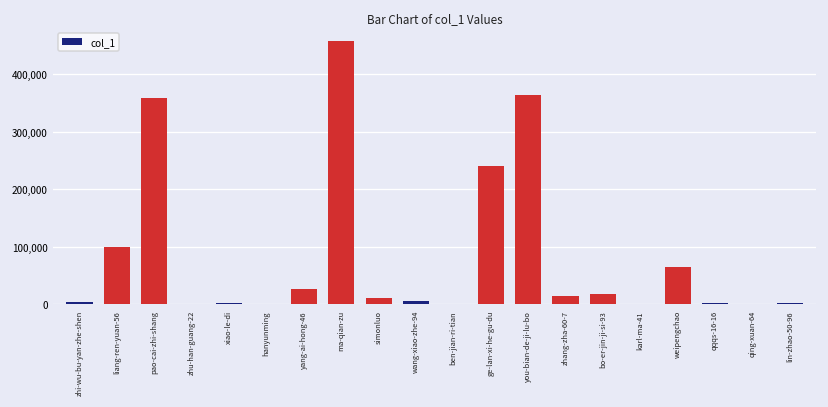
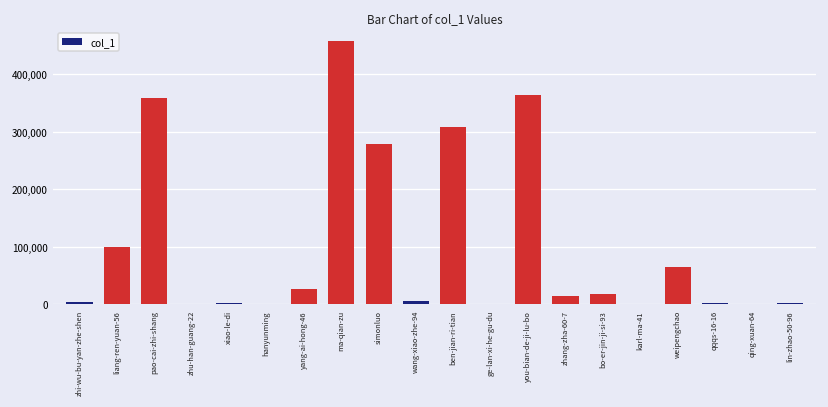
  {
    "liang-ren-yuan-56": "100,000",
    "pao-cai-zhi-shang": "360,000",
    "yang-ai-hong-46": "30,000",
    "ma-qian-zu": "460,000",
-   "simonluo": "10,000",
+   "simonluo": "280,000",
    "wang-xiao-zhe-94": "10,000",
-   "ben-jian-ri-tian": "0",
-   "ge-lan-xi-he-gu-du": "240,000",
+   "ben-jian-ri-tian": "310,000",
+   "ge-lan-xi-he-gu-du": "0",
    "you-bian-de-ji-lu-bo": "360,000",
    "zhang-zha-60-7": "10,000",
    "bo-er-jin-ji-si-93": "20,000",
    "weipengchao": "70,000"
  }
